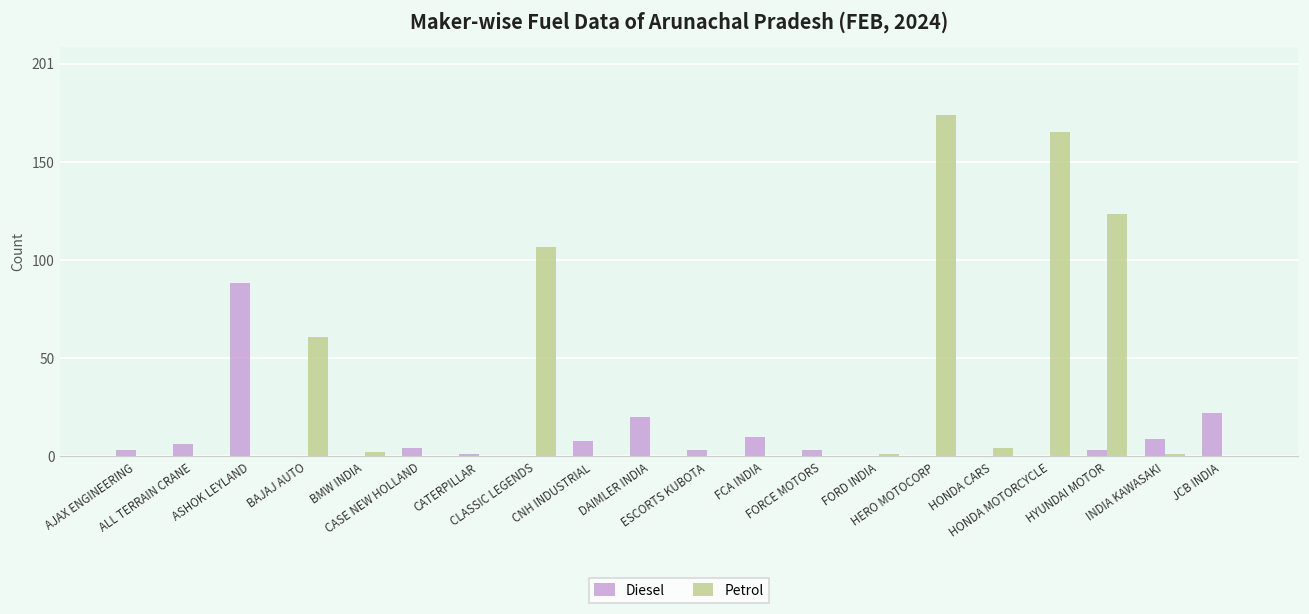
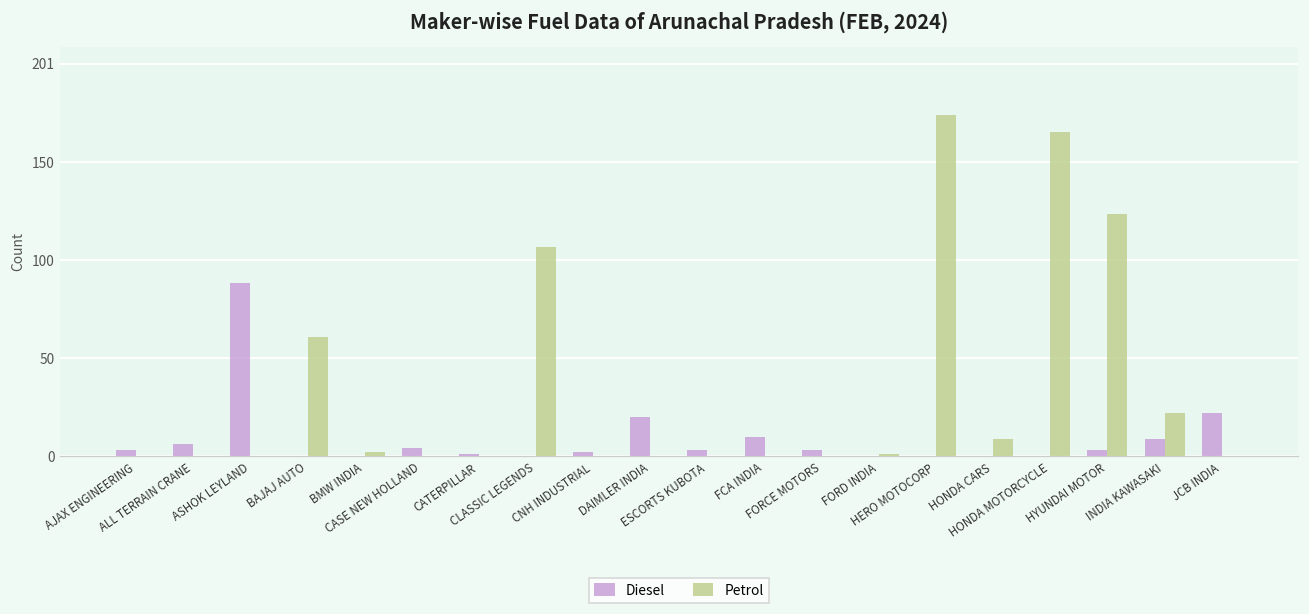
  {
    "Diesel": {
      "AJAX ENGINEERING": 3,
      "ALL TERRAIN CRANE": 6,
      "ASHOK LEYLAND": 89,
      "BAJAJ AUTO": 0,
      "BMW INDIA": 0,
      "CASE NEW HOLLAND": 4,
      "CLASSIC LEGENDS": 0,
-     "CNH INDUSTRIAL": 8,
+     "CNH INDUSTRIAL": 2,
      "DAIMLER INDIA": 20,
      "ESCORTS KUBOTA": 3,
      "FCA INDIA": 10,
      "FORCE MOTORS": 3,
      "FORD INDIA": 0,
      "HERO MOTOCORP": 0,
      "HONDA CARS": 0,
      "HONDA MOTORCYCLE": 0,
      "HYUNDAI MOTOR": 3,
      "INDIA KAWASAKI": 9,
      "JCB INDIA": 22
    },
    "Petrol": {
      "AJAX ENGINEERING": 0,
      "ALL TERRAIN CRANE": 0,
      "ASHOK LEYLAND": 0,
      "BAJAJ AUTO": 61,
      "BMW INDIA": 2,
      "CASE NEW HOLLAND": 0,
      "CATERPILLAR": 0,
      "CLASSIC LEGENDS": 107,
      "CNH INDUSTRIAL": 0,
      "DAIMLER INDIA": 0,
      "ESCORTS KUBOTA": 0,
      "FCA INDIA": 0,
      "FORCE MOTORS": 0,
      "HERO MOTOCORP": 175,
-     "HONDA CARS": 4,
+     "HONDA CARS": 9,
      "HONDA MOTORCYCLE": 166,
      "HYUNDAI MOTOR": 124,
-     "INDIA KAWASAKI": 1,
+     "INDIA KAWASAKI": 22,
      "JCB INDIA": 0
    }
  }
